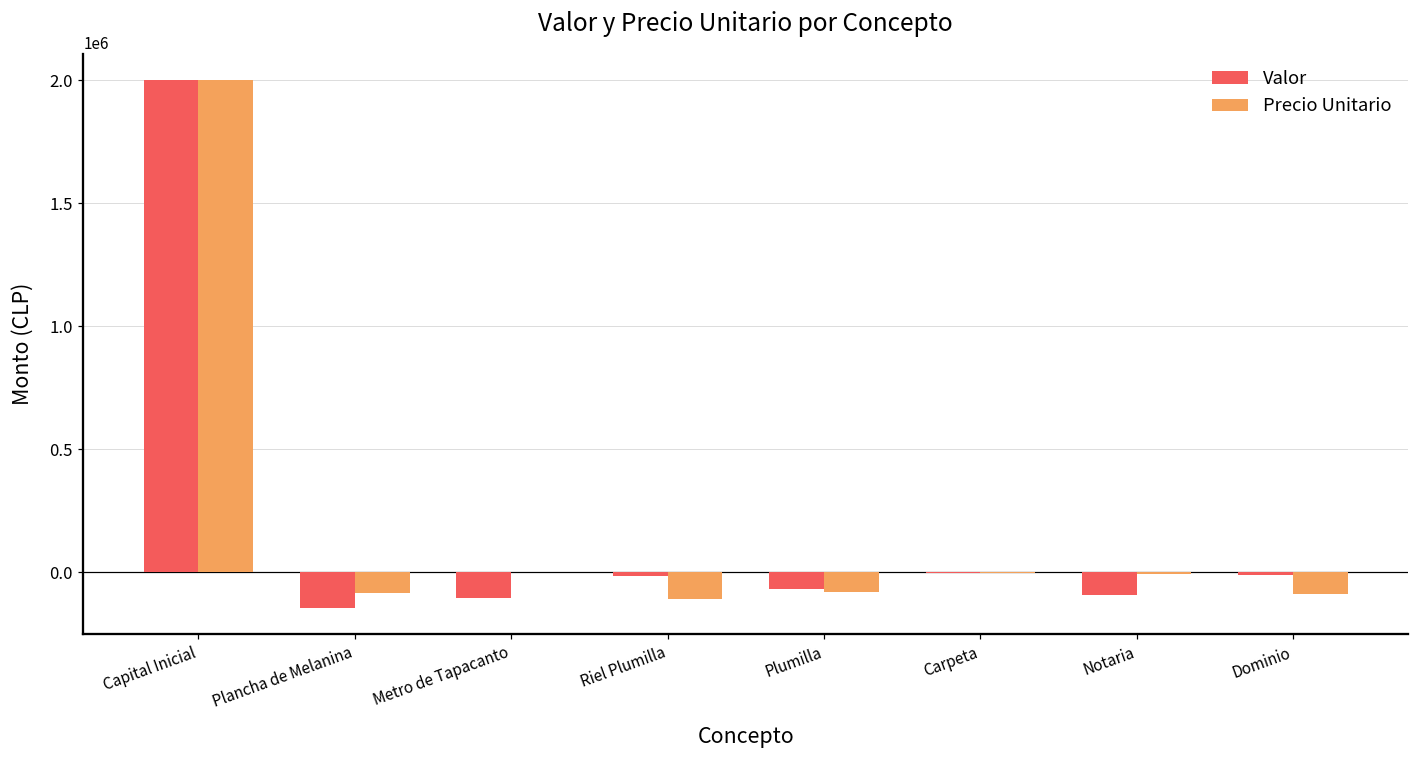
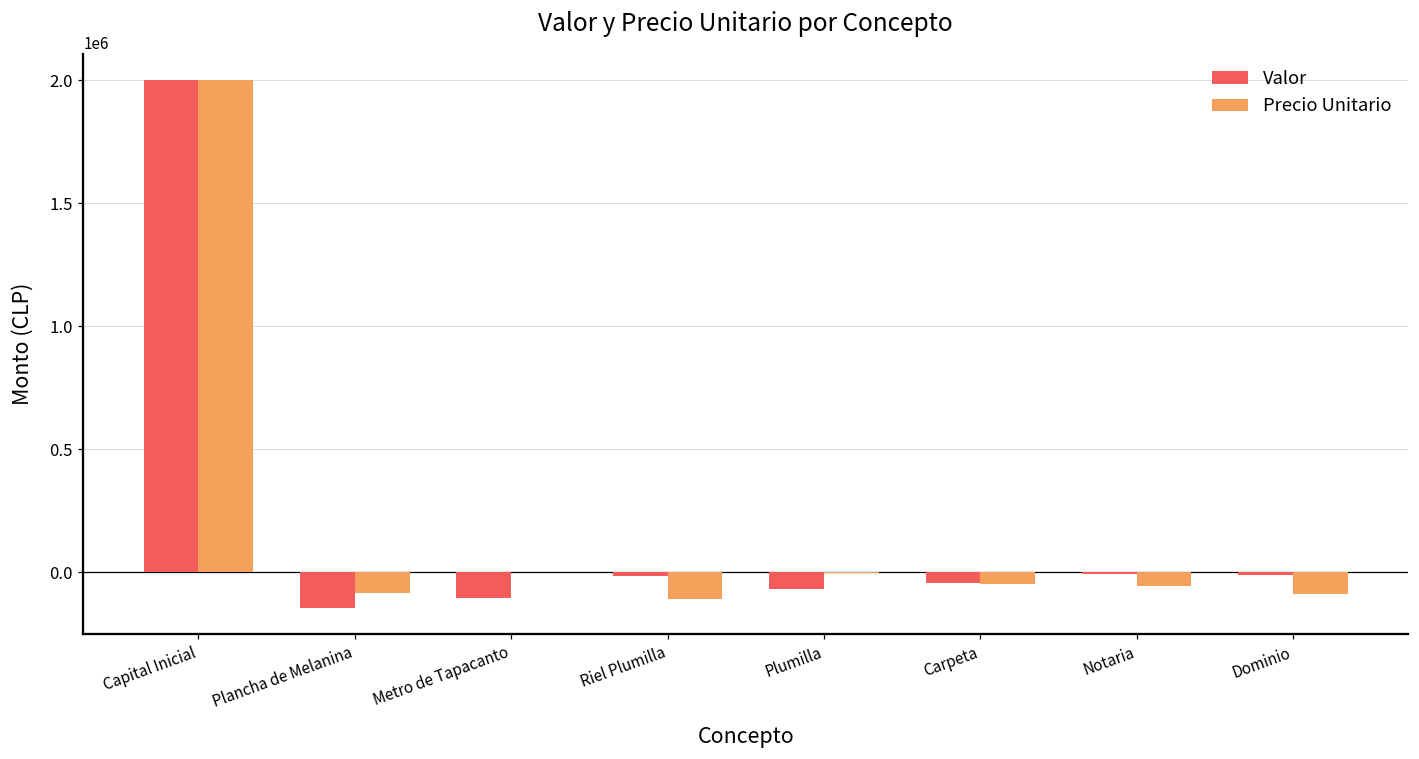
  {
    "Valor": {
      "Capital Inicial": 2000000,
      "Plancha de Melanina": -140000,
      "Metro de Tapacanto": -110000,
      "Riel Plumilla": -20000,
      "Plumilla": -70000,
-     "Carpeta": 0,
-     "Notaria": -90000
+     "Carpeta": -40000,
+     "Notaria": -10000
    },
    "Precio Unitario": {
      "Capital Inicial": 2000000,
      "Plancha de Melanina": -90000,
      "Riel Plumilla": -110000,
-     "Plumilla": -80000,
-     "Carpeta": 0,
-     "Notaria": -10000,
+     "Plumilla": 0,
+     "Carpeta": -50000,
+     "Notaria": -50000,
      "Dominio": -90000
    }
  }
